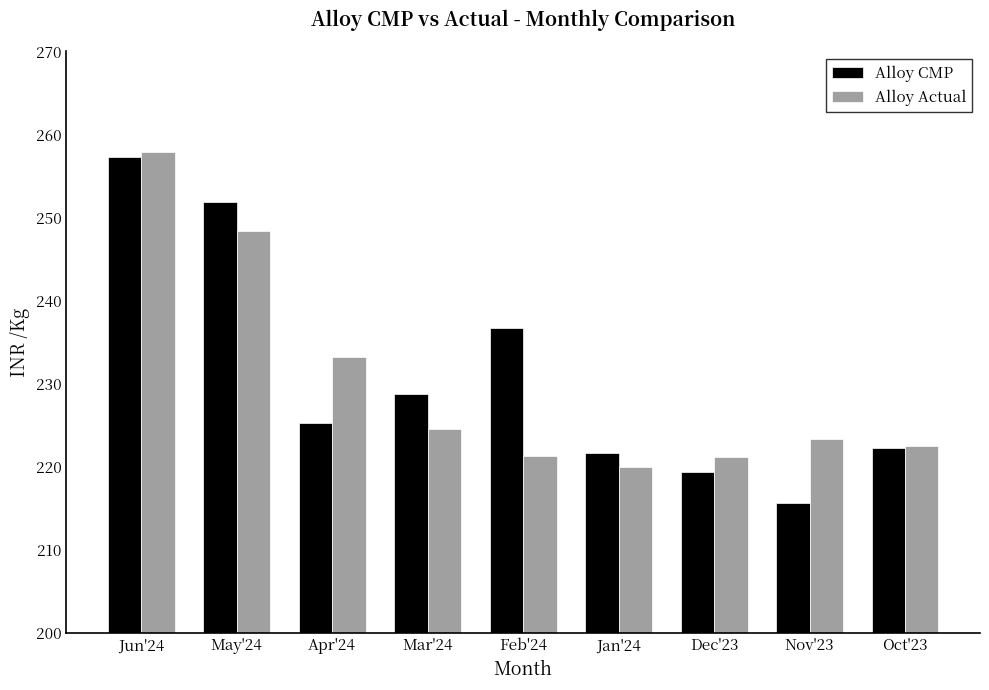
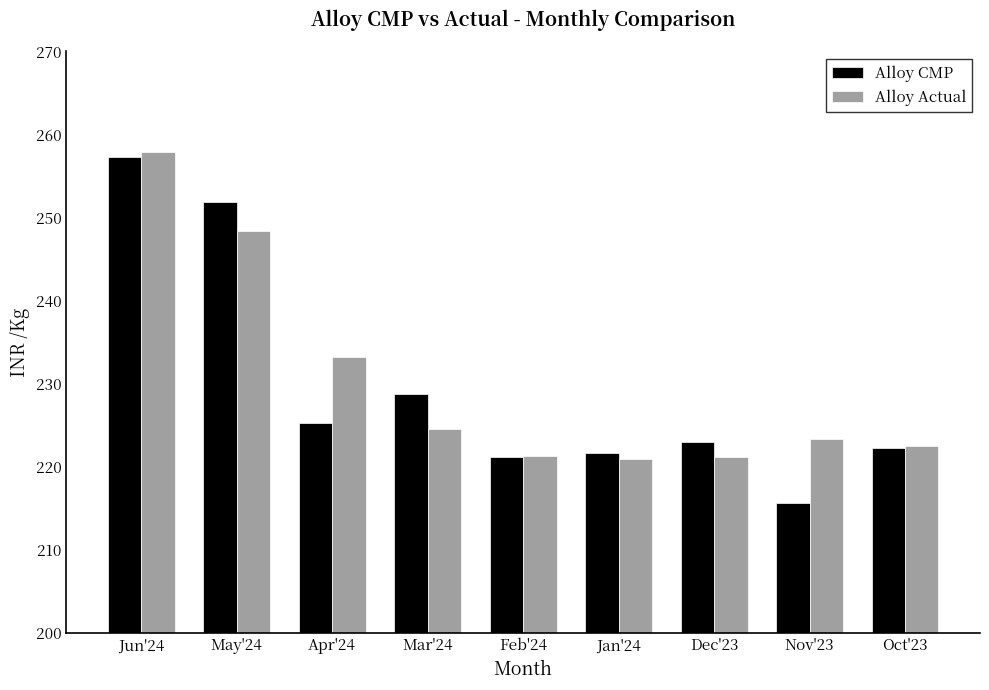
  {
    "Alloy CMP": {
      "Jun'24": 257,
      "May'24": 252,
      "Apr'24": 225,
      "Mar'24": 229,
-     "Feb'24": 237,
+     "Feb'24": 221,
      "Jan'24": 222,
-     "Dec'23": 219,
+     "Dec'23": 223,
      "Nov'23": 216,
      "Oct'23": 222
    },
    "Alloy Actual": {
      "Jun'24": 258,
      "May'24": 248,
      "Apr'24": 233,
      "Mar'24": 225,
      "Feb'24": 221,
-     "Jan'24": 220,
+     "Jan'24": 221,
      "Dec'23": 221,
      "Nov'23": 223,
      "Oct'23": 223
    }
  }
